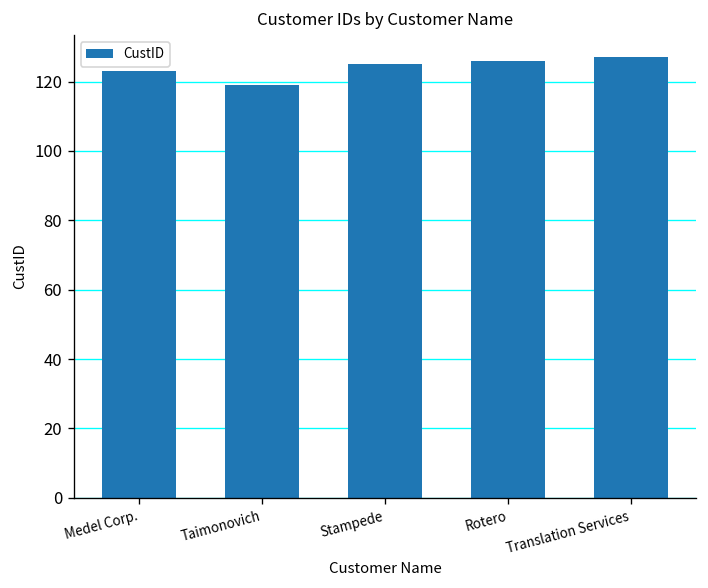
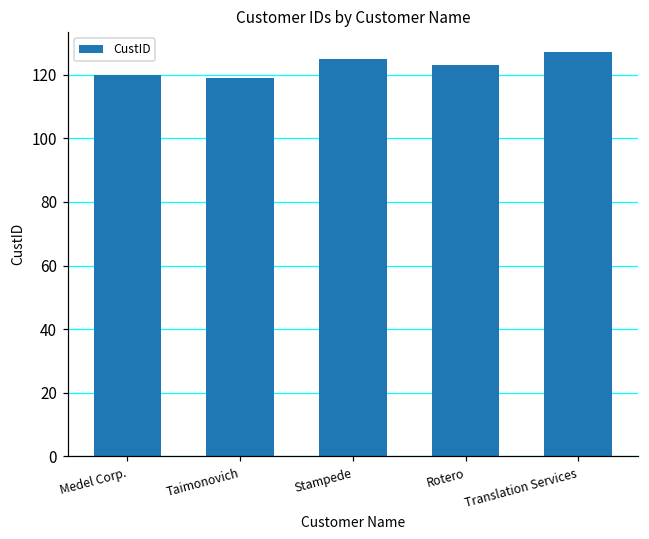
  {
-   "Medel Corp.": 123,
+   "Medel Corp.": 120,
    "Taimonovich": 119,
    "Stampede": 125,
-   "Rotero": 126,
+   "Rotero": 123,
    "Translation Services": 127
  }
